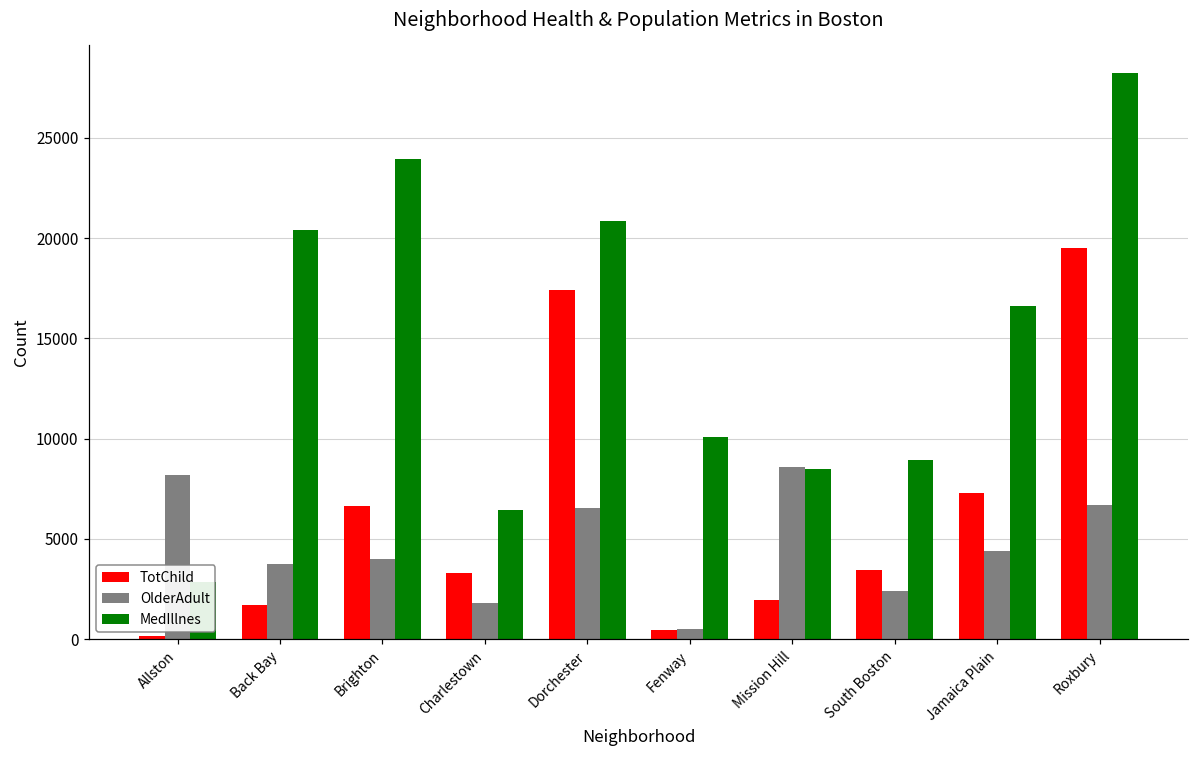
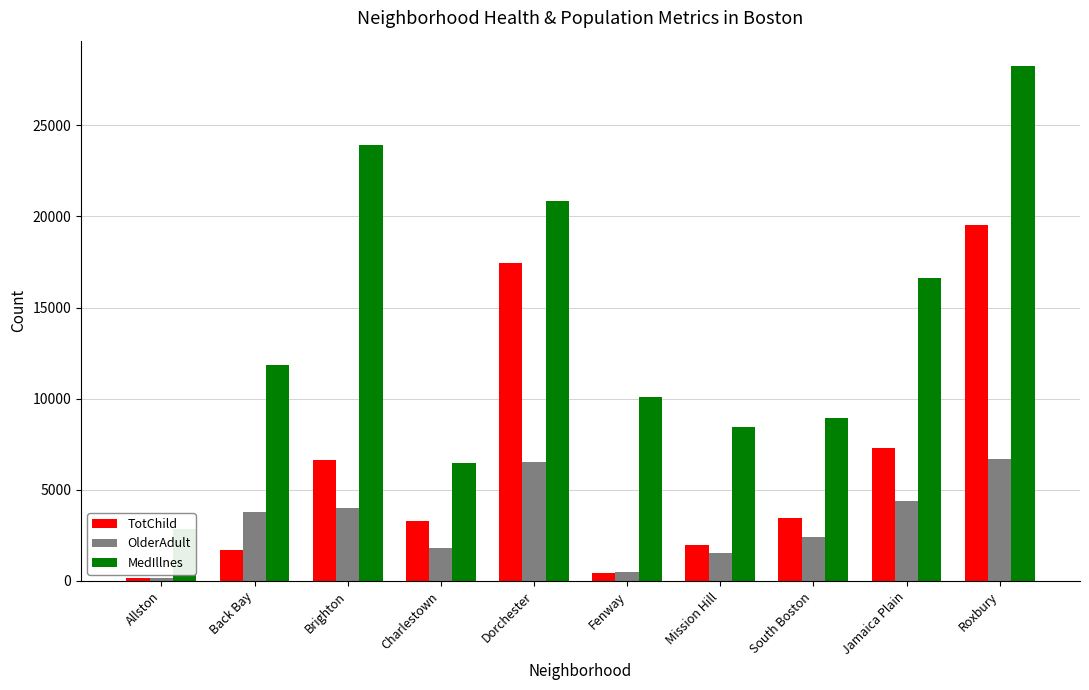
  {
    "TotChild": {
      "Allston": 200,
      "Back Bay": 1700,
      "Brighton": 6700,
      "Charlestown": 3300,
      "Dorchester": 17400,
      "Fenway": 500,
      "Mission Hill": 2000,
      "South Boston": 3500,
      "Jamaica Plain": 7300,
      "Roxbury": 19500
    },
    "OlderAdult": {
-     "Allston": 8200,
+     "Allston": 100,
      "Back Bay": 3800,
      "Brighton": 4000,
      "Charlestown": 1800,
      "Dorchester": 6500,
      "Fenway": 500,
-     "Mission Hill": 8600,
+     "Mission Hill": 1500,
      "South Boston": 2400,
      "Jamaica Plain": 4400,
      "Roxbury": 6700
    },
    "MedIllnes": {
-     "Back Bay": 20400,
+     "Back Bay": 11800,
      "Brighton": 23900,
      "Charlestown": 6500,
      "Dorchester": 20800,
      "Fenway": 10100,
      "Mission Hill": 8500,
      "South Boston": 8900,
      "Jamaica Plain": 16600,
      "Roxbury": 28200
    }
  }
